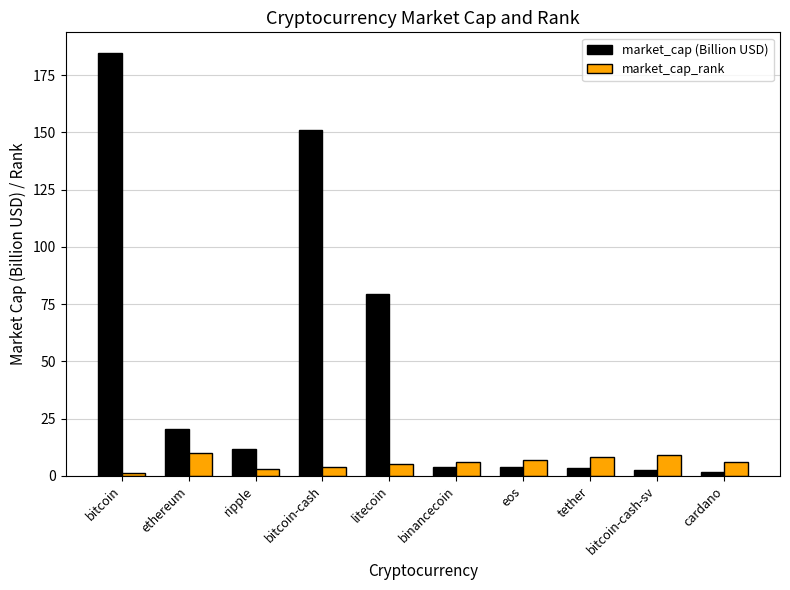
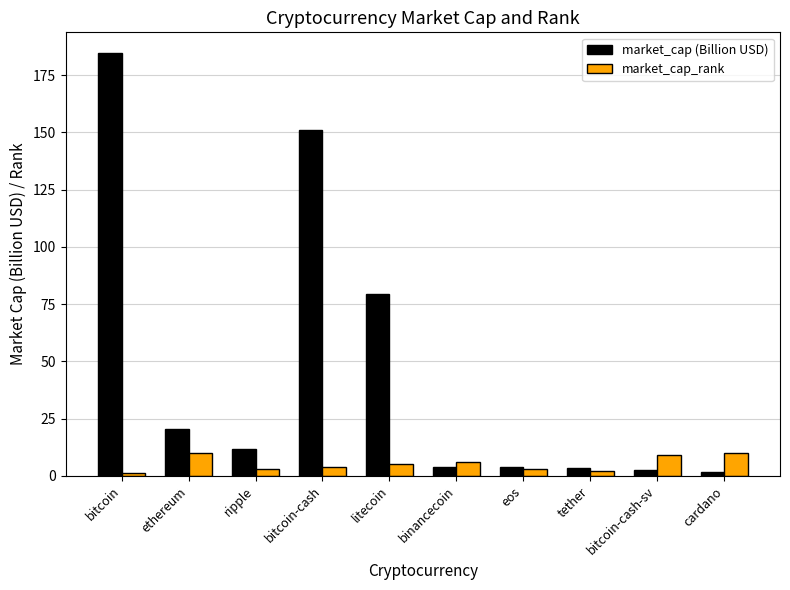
  {
    "market_cap (Billion USD)": {
      "bitcoin": 184,
      "ethereum": 20,
      "ripple": 12,
      "bitcoin-cash": 151,
      "litecoin": 79,
      "binancecoin": 4,
      "eos": 4,
      "tether": 4,
      "bitcoin-cash-sv": 2,
      "cardano": 2
    },
    "market_cap_rank": {
      "ethereum": 10,
      "ripple": 3,
      "bitcoin-cash": 4,
      "litecoin": 5,
      "binancecoin": 6,
-     "eos": 7,
-     "tether": 8,
+     "eos": 3,
+     "tether": 2,
      "bitcoin-cash-sv": 9,
-     "cardano": 6
+     "cardano": 10
    }
  }
